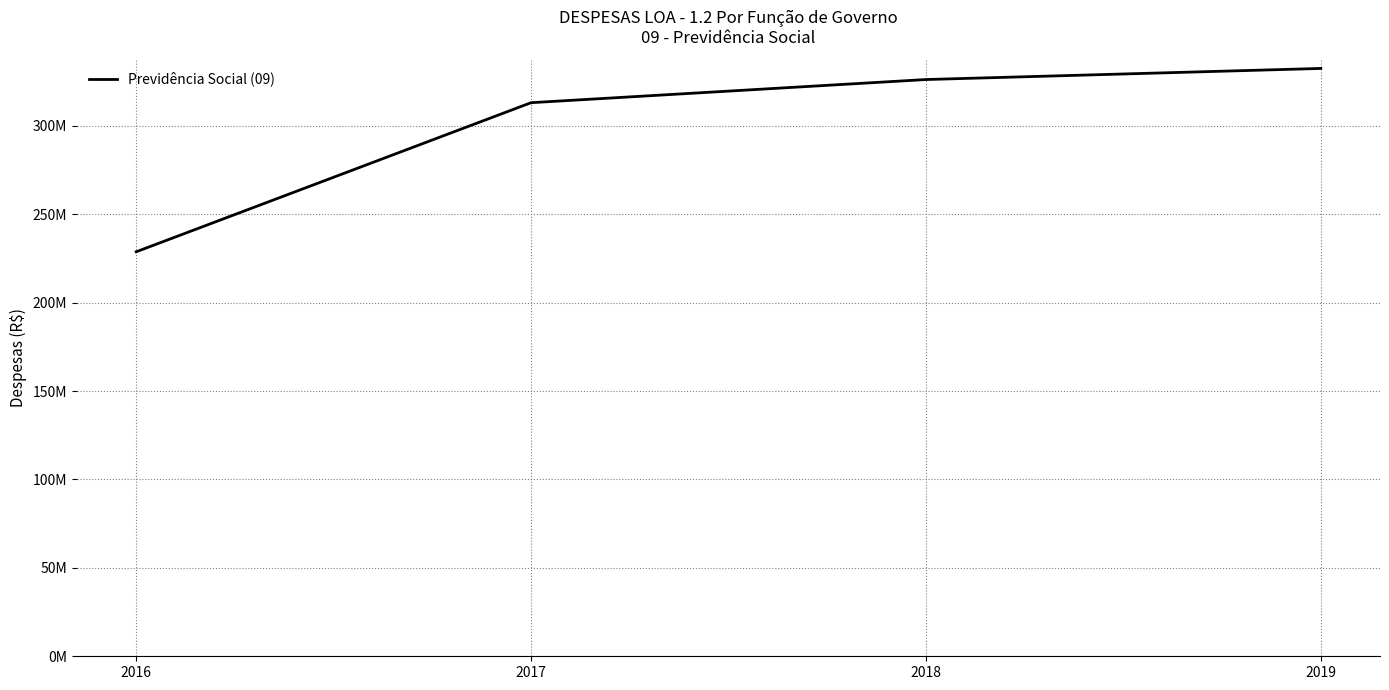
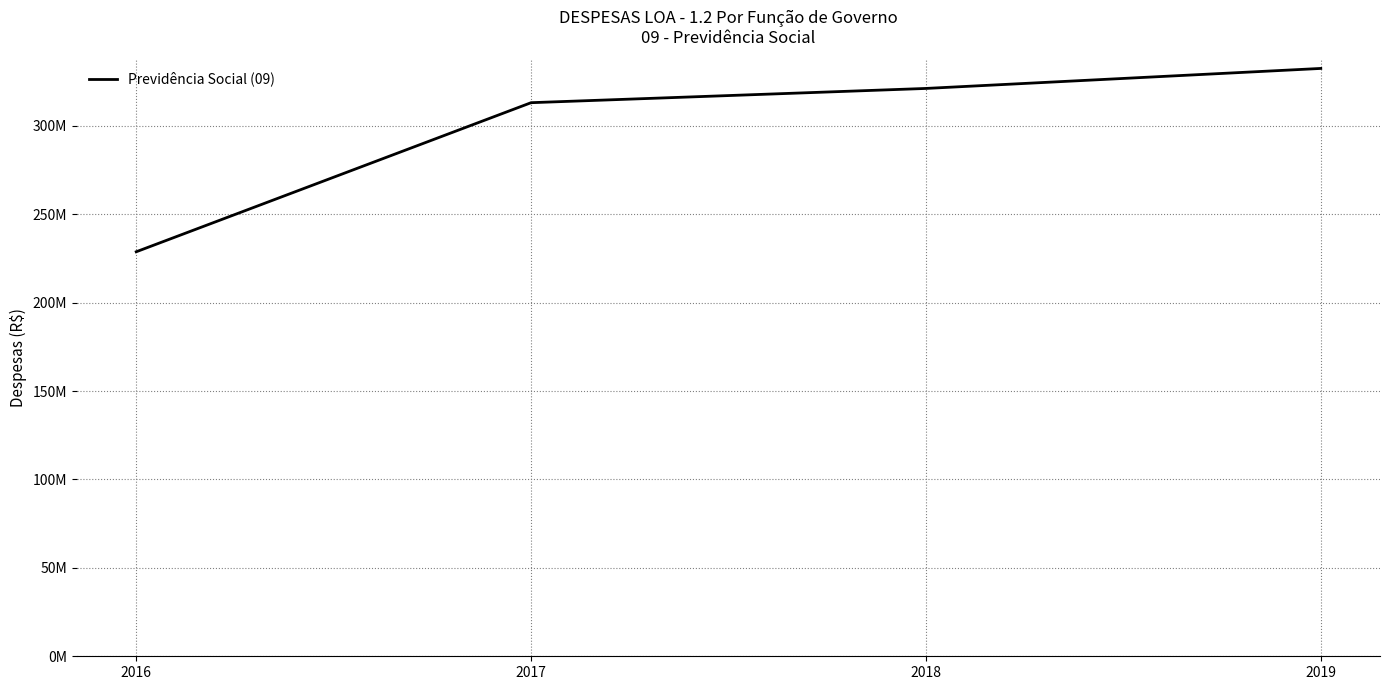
  {
    "2016": 229000000,
    "2017": 313000000,
-   "2018": 326000000,
+   "2018": 321000000,
    "2019": 332000000
  }
